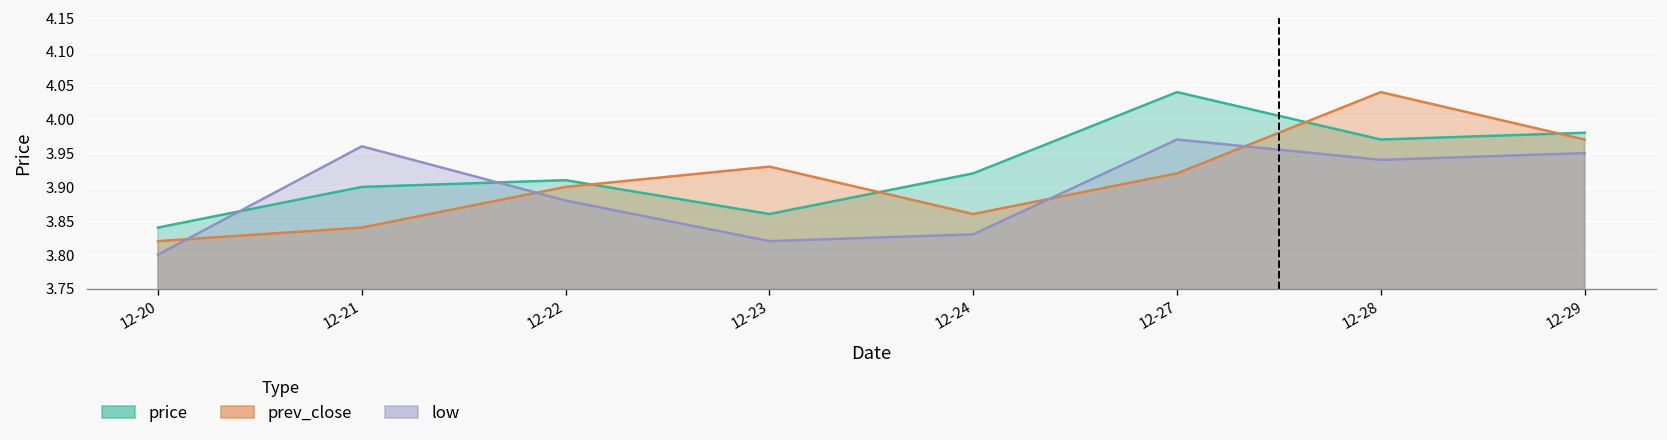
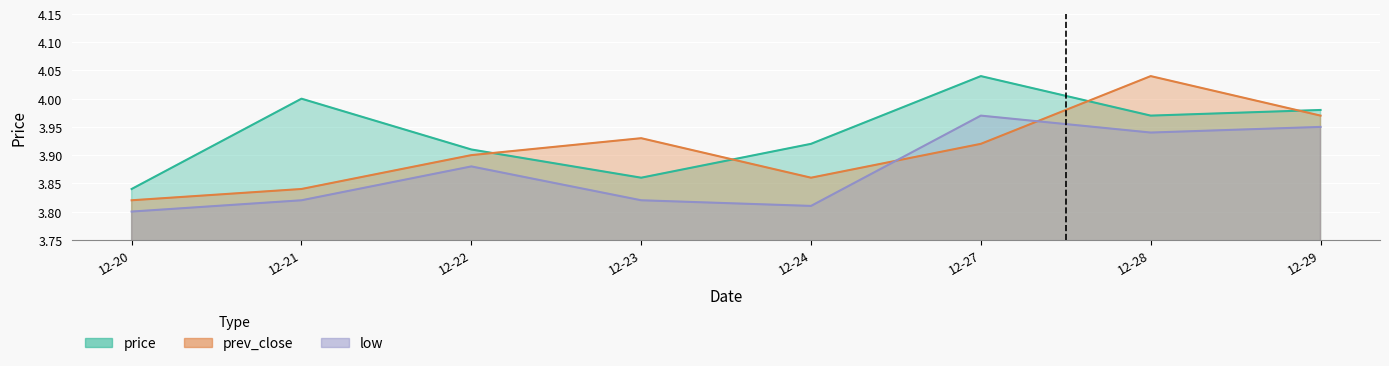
  {
    "price": {
      "12-20": 3.84,
-     "12-21": 3.9,
+     "12-21": 4.0,
      "12-22": 3.91,
      "12-23": 3.86,
      "12-24": 3.92,
      "12-27": 4.04,
      "12-28": 3.97,
      "12-29": 3.98
    },
    "prev_close": {
      "12-20": 3.82,
      "12-21": 3.84,
      "12-22": 3.90,
      "12-23": 3.93,
      "12-24": 3.86,
      "12-27": 3.92,
      "12-28": 4.04,
      "12-29": 3.97
    },
    "low": {
      "12-20": 3.80,
-     "12-21": 3.96,
+     "12-21": 3.82,
      "12-22": 3.88,
      "12-23": 3.82,
-     "12-24": 3.83,
+     "12-24": 3.81,
      "12-27": 3.97,
      "12-28": 3.94,
      "12-29": 3.95
    }
  }
